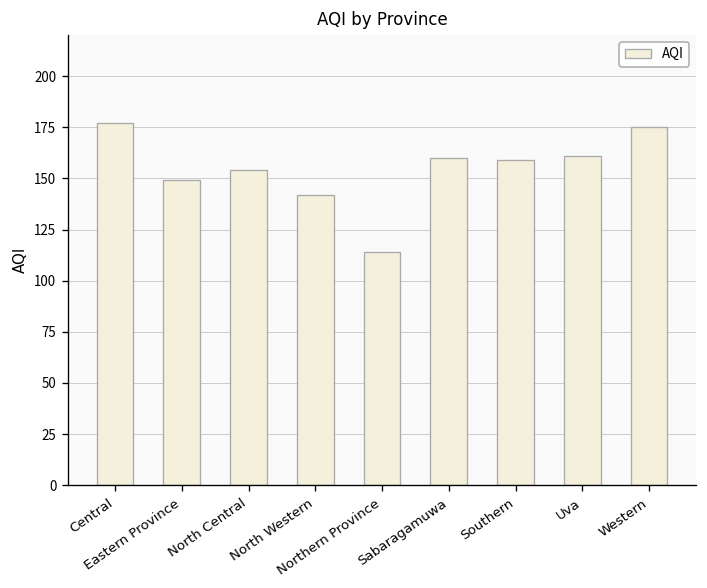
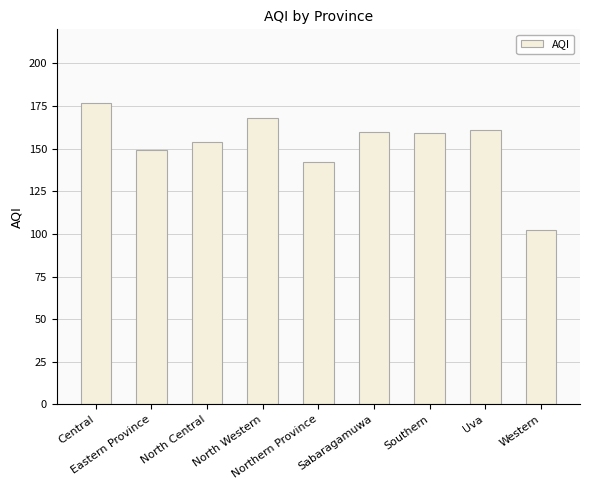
  {
    "Central": 177,
    "Eastern Province": 149,
    "North Central": 154,
-   "North Western": 142,
-   "Northern Province": 114,
+   "North Western": 168,
+   "Northern Province": 142,
    "Sabaragamuwa": 160,
    "Southern": 159,
    "Uva": 161,
-   "Western": 175
+   "Western": 102
  }
